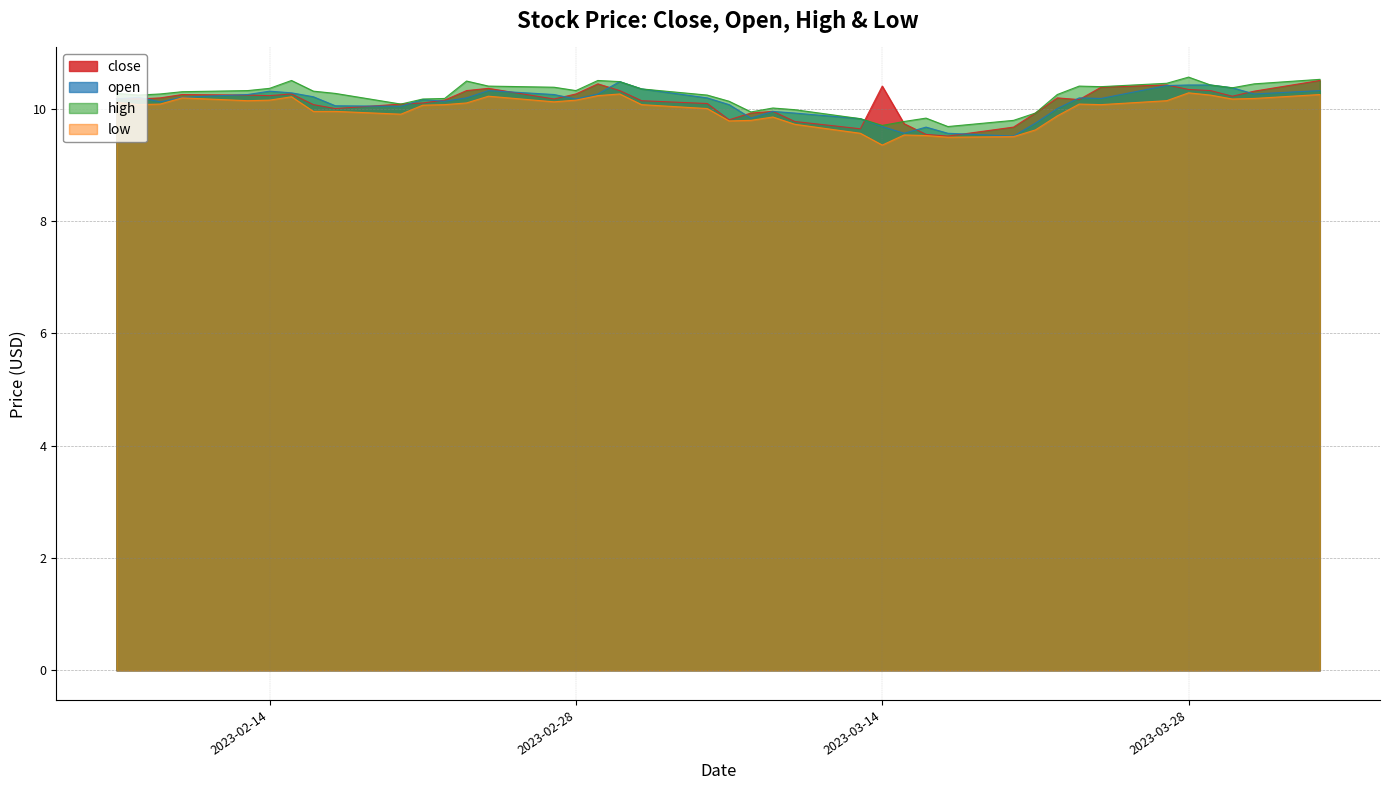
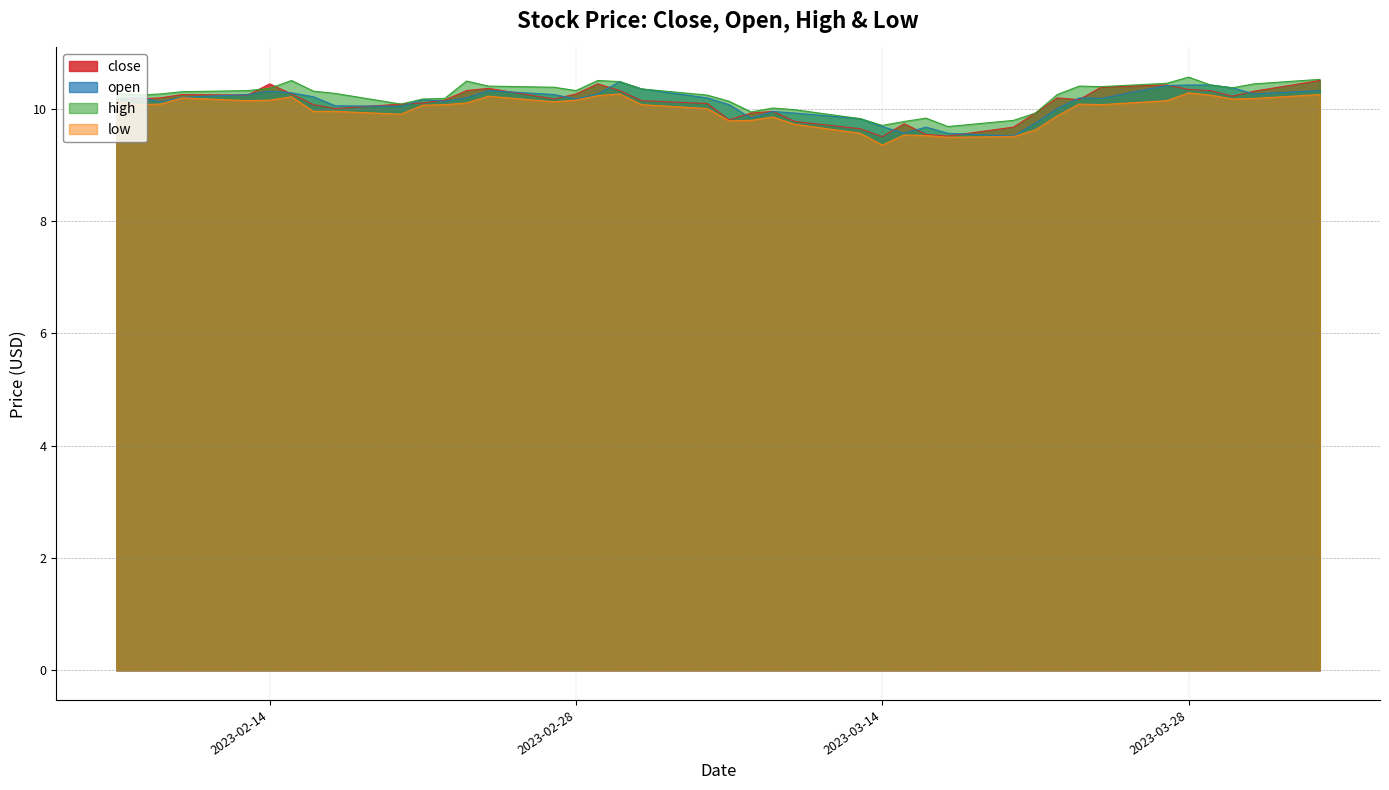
  {
    "close": {
-     "2023-02-14": 10.2,
+     "2023-02-14": 10.4,
      "2023-02-28": 10.3,
-     "2023-03-14": 10.4,
+     "2023-03-14": 9.5,
      "2023-03-28": 10.3
    },
    "open": {
      "2023-02-14": 10.3,
      "2023-03-28": 10.4
    },
    "high": {
      "2023-02-14": 10.4,
      "2023-02-28": 10.3,
      "2023-03-28": 10.6
    },
    "low": {
      "2023-02-14": 10.2,
      "2023-03-14": 9.4,
      "2023-03-28": 10.3
    }
  }
